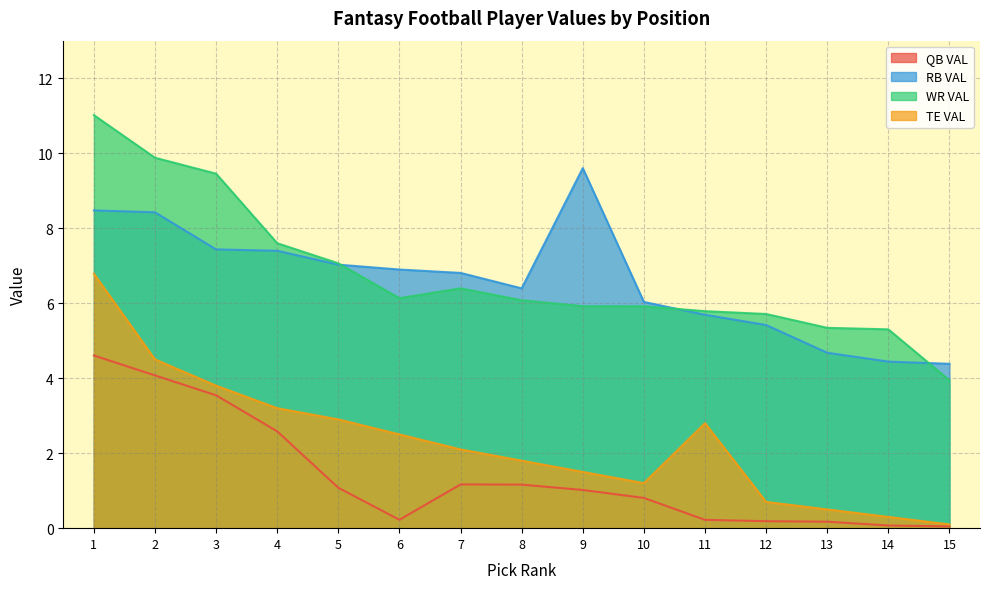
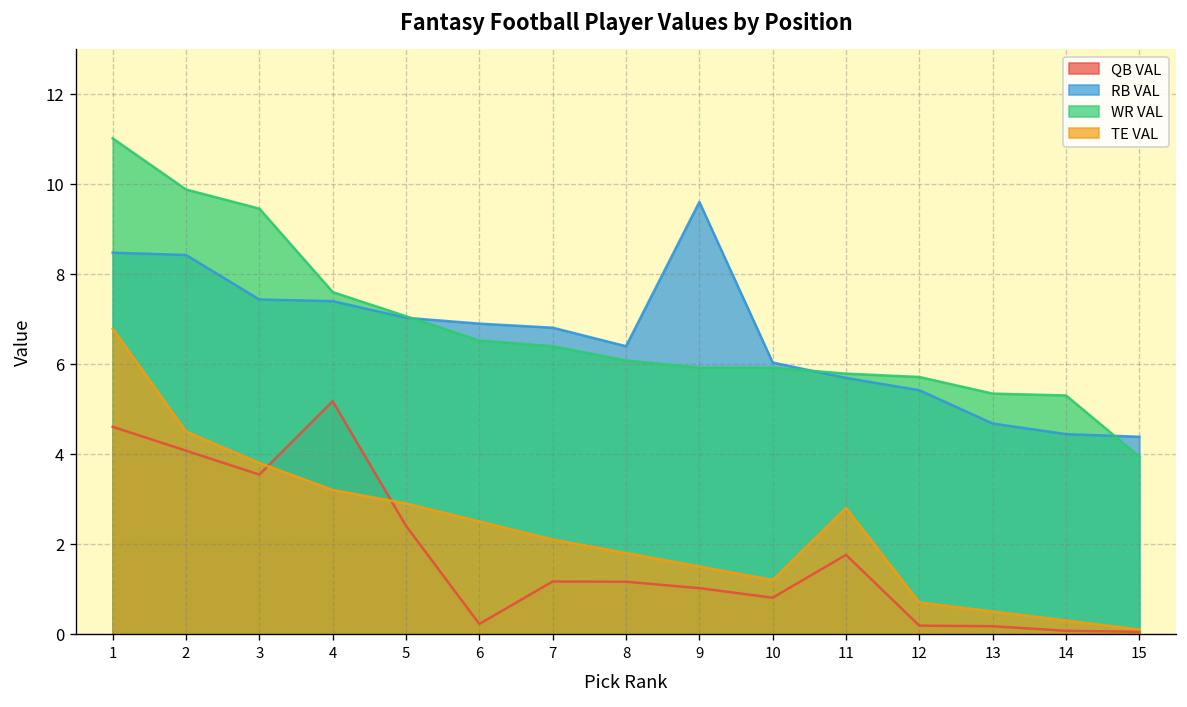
  {
    "QB VAL": {
      "1": 4.6,
      "2": 4.1,
      "3": 3.5,
-     "4": 2.6,
-     "5": 1.1,
+     "4": 5.2,
+     "5": 2.4,
      "6": 0.2,
      "7": 1.2,
      "8": 1.2,
      "9": 1.0,
      "10": 0.8,
-     "11": 0.2,
+     "11": 1.8,
      "12": 0.2,
      "13": 0.2,
      "14": 0.1
    },
    "RB VAL": {
      "1": 8.5,
      "2": 8.4,
      "3": 7.4,
      "4": 7.4,
      "6": 6.9,
      "7": 6.8,
      "8": 6.4,
      "9": 9.6,
      "10": 6.0,
      "11": 5.7,
      "12": 5.4,
      "13": 4.7,
      "14": 4.4,
      "15": 4.4
    },
    "WR VAL": {
      "1": 11.0,
      "2": 9.9,
      "3": 9.5,
      "4": 7.6,
-     "6": 6.1,
+     "6": 6.5,
      "7": 6.4,
      "8": 6.1,
      "9": 5.9,
      "10": 5.9,
      "11": 5.8,
      "12": 5.7,
      "13": 5.3,
      "14": 5.3,
      "15": 3.9
    },
    "TE VAL": {
      "1": 6.8,
      "2": 4.5,
      "3": 3.8,
      "4": 3.2,
      "5": 2.9,
      "6": 2.5,
      "7": 2.1,
      "8": 1.8,
      "9": 1.5,
      "10": 1.2,
      "11": 2.8,
      "12": 0.7,
      "13": 0.5,
      "14": 0.3
    }
  }
